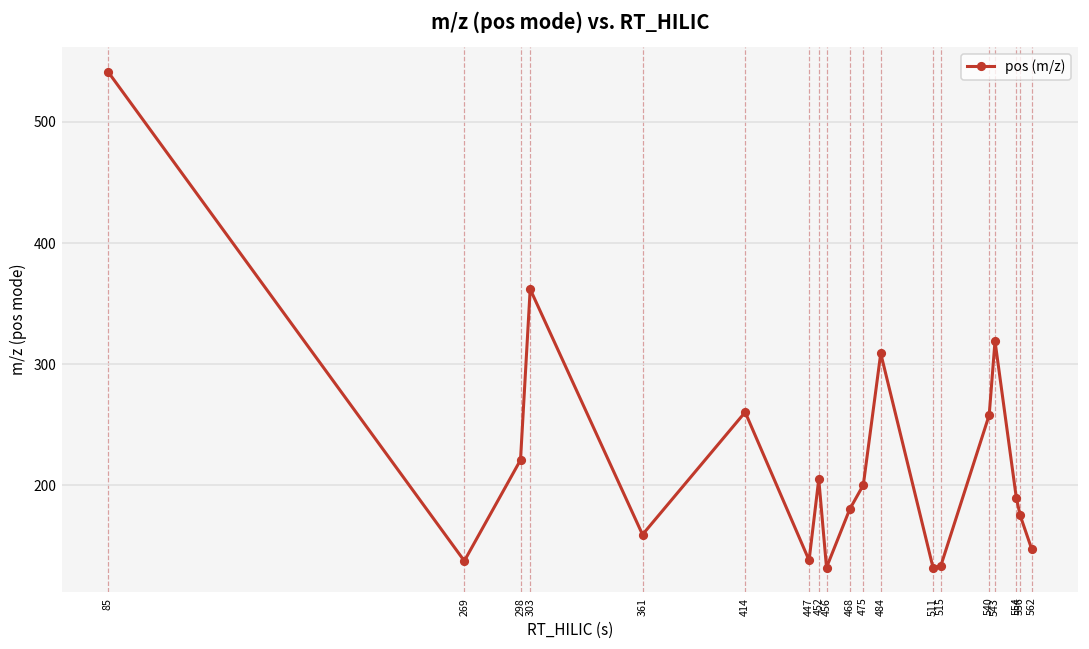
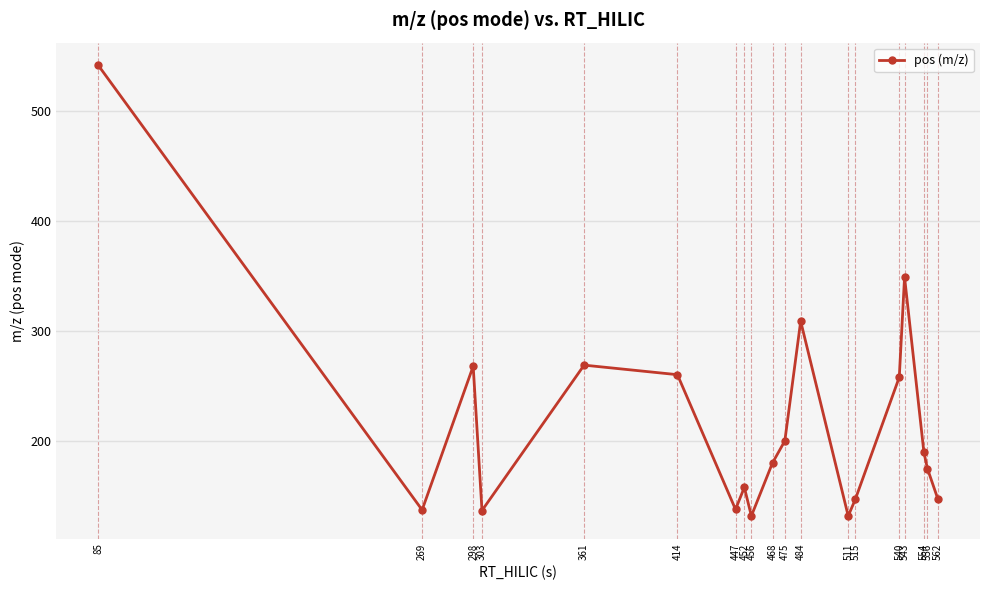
  {
    "85": 542,
    "269": 138,
-   "298": 221,
-   "303": 362,
-   "361": 159,
+   "298": 268,
+   "303": 137,
+   "361": 269,
    "414": 260,
    "447": 138,
-   "452": 205,
+   "452": 158,
    "456": 132,
    "468": 180,
    "475": 200,
    "484": 309,
    "511": 132,
-   "515": 133,
+   "515": 147,
    "540": 258,
-   "543": 319,
+   "543": 349,
    "554": 190,
    "556": 175,
    "562": 147
  }
